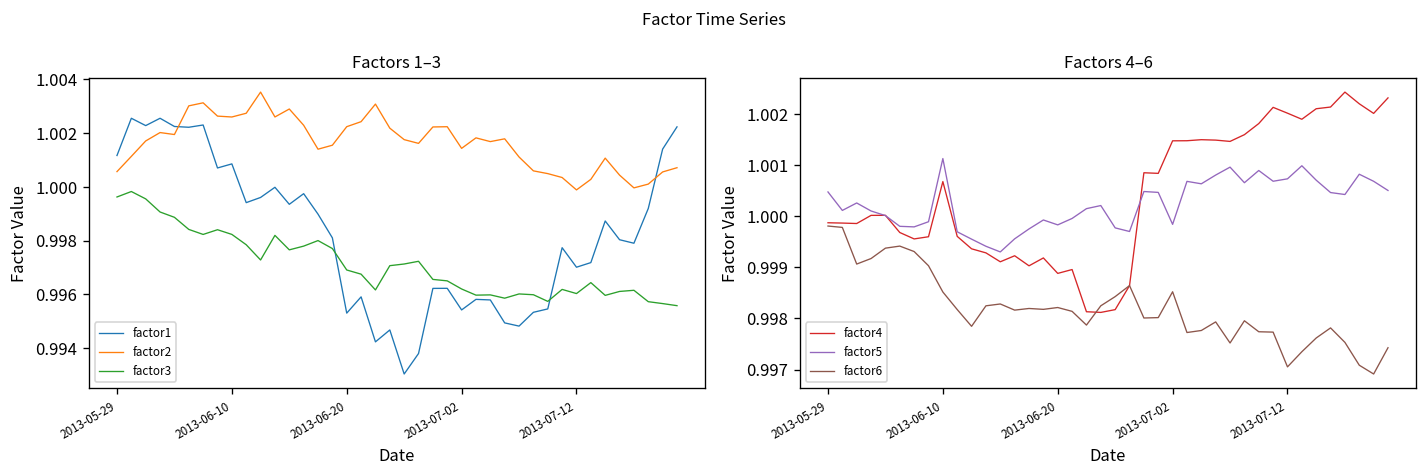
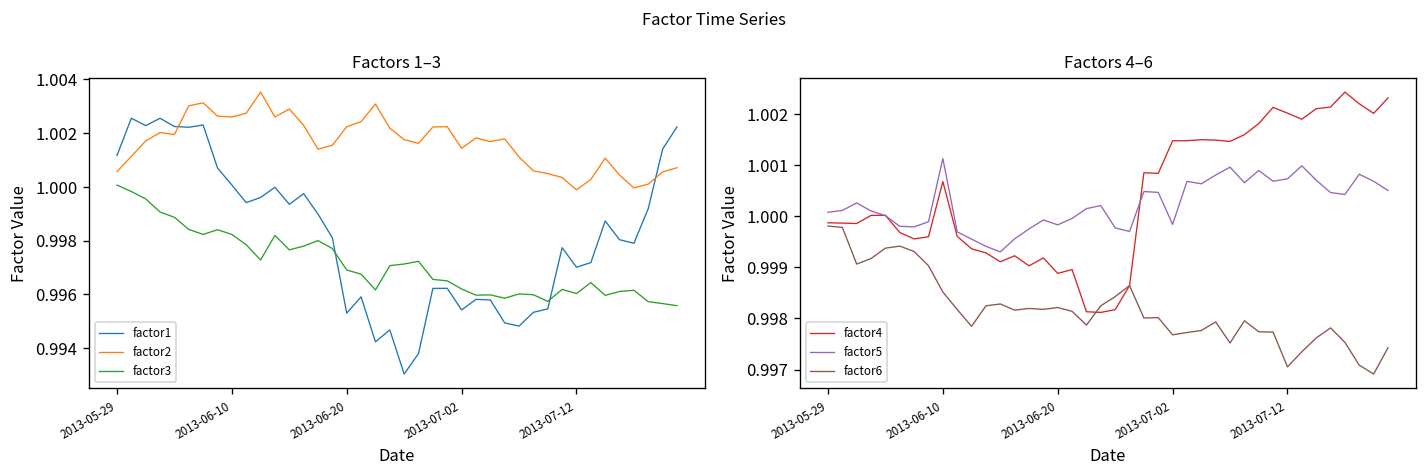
  {
    "Factors 1–3": {
      "factor1": {
        "2013-05-29": 1.0012,
-       "2013-06-10": 1.0008,
+       "2013-06-10": 1.0001,
        "2013-06-20": 0.9953,
        "2013-07-02": 0.9954,
        "2013-07-12": 0.9970
      },
      "factor2": {
        "2013-05-29": 1.0006,
        "2013-06-10": 1.0026,
        "2013-06-20": 1.0022,
        "2013-07-02": 1.0014,
        "2013-07-12": 0.9999
      },
      "factor3": {
-       "2013-05-29": 0.9996,
+       "2013-05-29": 1.0001,
        "2013-06-10": 0.9982,
        "2013-06-20": 0.9969,
        "2013-07-02": 0.9962,
        "2013-07-12": 0.9960
      }
    },
    "Factors 4–6": {
      "factor4": {
        "2013-05-29": 0.9999,
        "2013-06-10": 1.0007,
        "2013-06-20": 0.9989,
        "2013-07-02": 1.0015,
        "2013-07-12": 1.0020
      },
      "factor5": {
-       "2013-05-29": 1.0005,
+       "2013-05-29": 1.0001,
        "2013-06-10": 1.0011,
        "2013-06-20": 0.9998,
        "2013-07-02": 0.9998,
        "2013-07-12": 1.0007
      },
      "factor6": {
        "2013-05-29": 0.9998,
        "2013-06-10": 0.9985,
        "2013-06-20": 0.9982,
-       "2013-07-02": 0.9985,
+       "2013-07-02": 0.9977,
        "2013-07-12": 0.9971
      }
    }
  }
